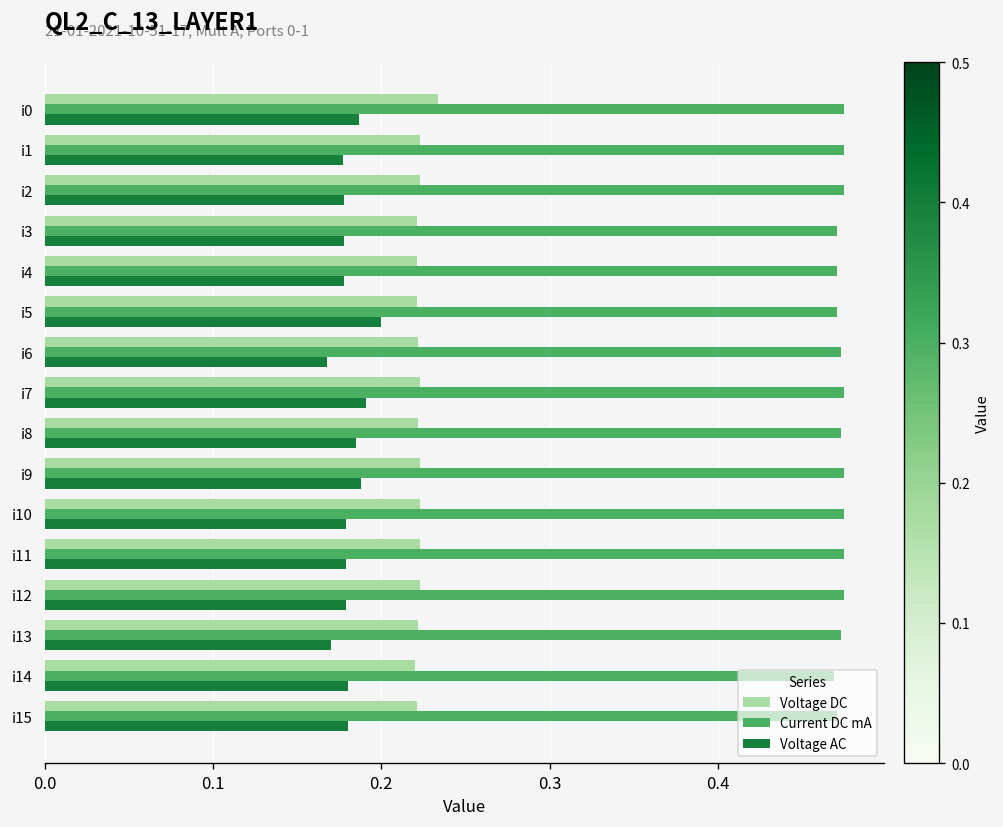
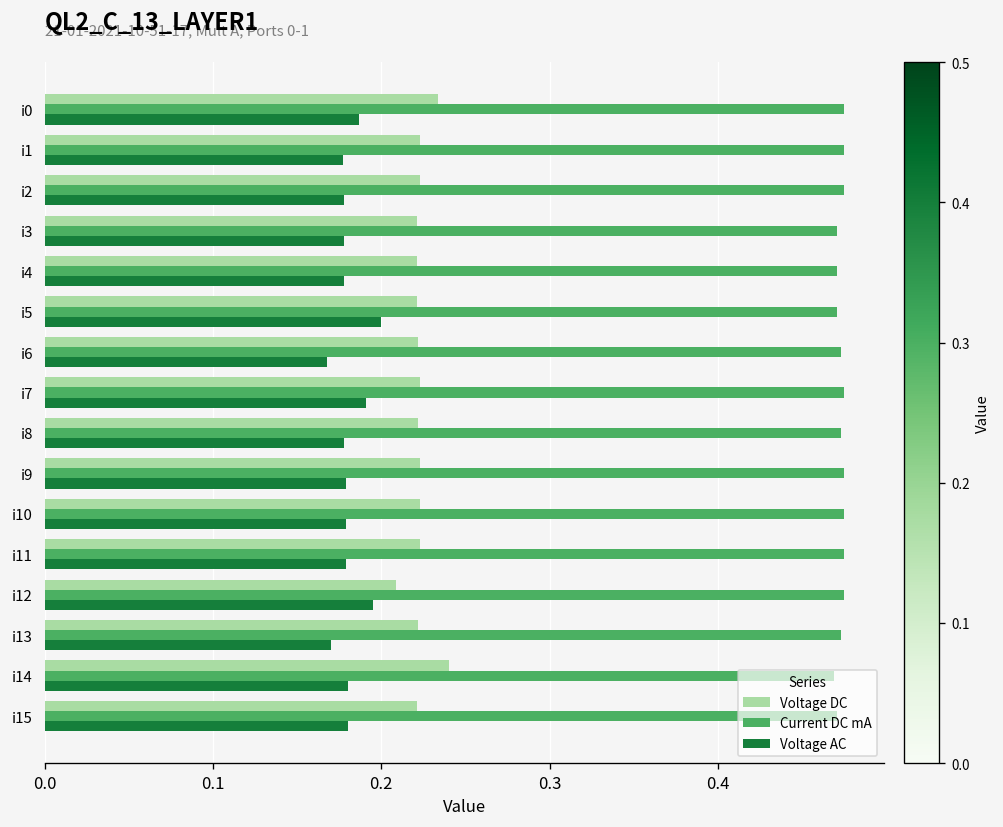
  {
    "Voltage DC": {
      "i0": 0.234,
      "i1": 0.223,
      "i2": 0.223,
      "i3": 0.221,
      "i4": 0.221,
      "i5": 0.221,
      "i6": 0.222,
      "i7": 0.223,
      "i8": 0.222,
      "i9": 0.223,
      "i10": 0.223,
      "i11": 0.223,
-     "i12": 0.223,
+     "i12": 0.209,
      "i13": 0.222,
-     "i14": 0.22,
+     "i14": 0.24,
      "i15": 0.221
    },
    "Current DC mA": {
      "i0": 0.475,
      "i1": 0.475,
      "i2": 0.475,
      "i3": 0.471,
      "i4": 0.471,
      "i5": 0.471,
      "i6": 0.473,
      "i7": 0.475,
      "i8": 0.473,
      "i9": 0.475,
      "i10": 0.475,
      "i11": 0.475,
      "i12": 0.475,
      "i13": 0.473,
      "i14": 0.469
    },
    "Voltage AC": {
      "i0": 0.187,
      "i1": 0.177,
      "i2": 0.178,
      "i3": 0.178,
      "i4": 0.178,
      "i5": 0.200,
      "i6": 0.168,
      "i7": 0.191,
-     "i8": 0.185,
-     "i9": 0.188,
+     "i8": 0.178,
+     "i9": 0.179,
      "i10": 0.179,
      "i11": 0.179,
-     "i12": 0.179,
+     "i12": 0.195,
      "i13": 0.170,
      "i14": 0.180,
      "i15": 0.180
    }
  }
